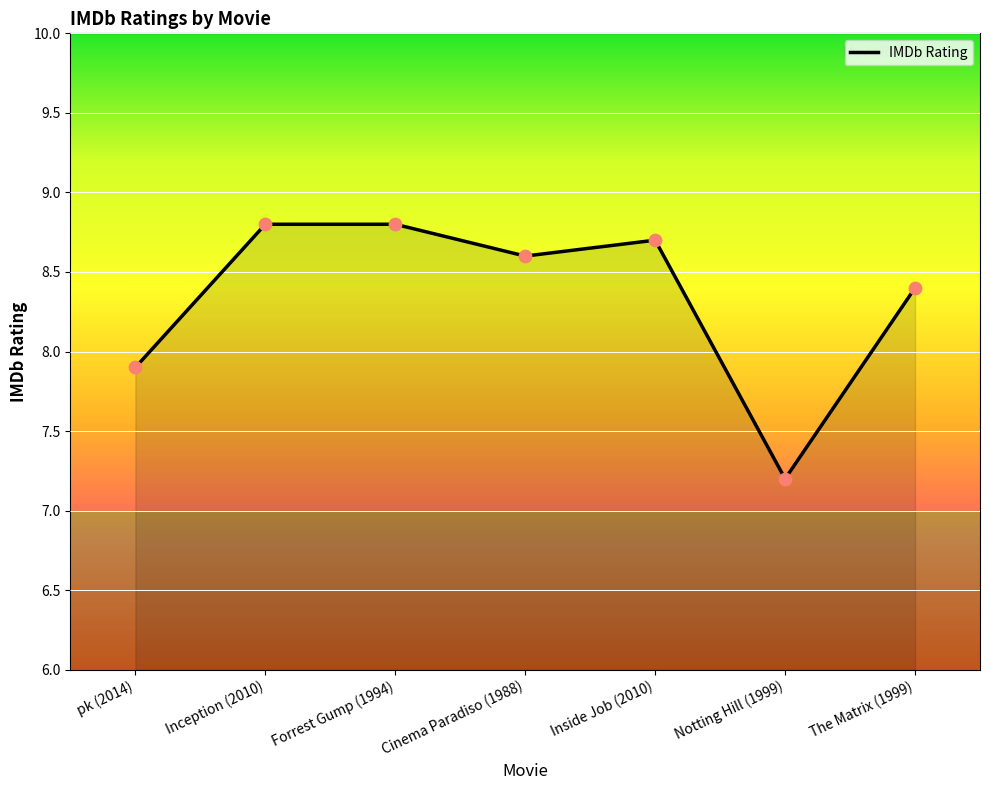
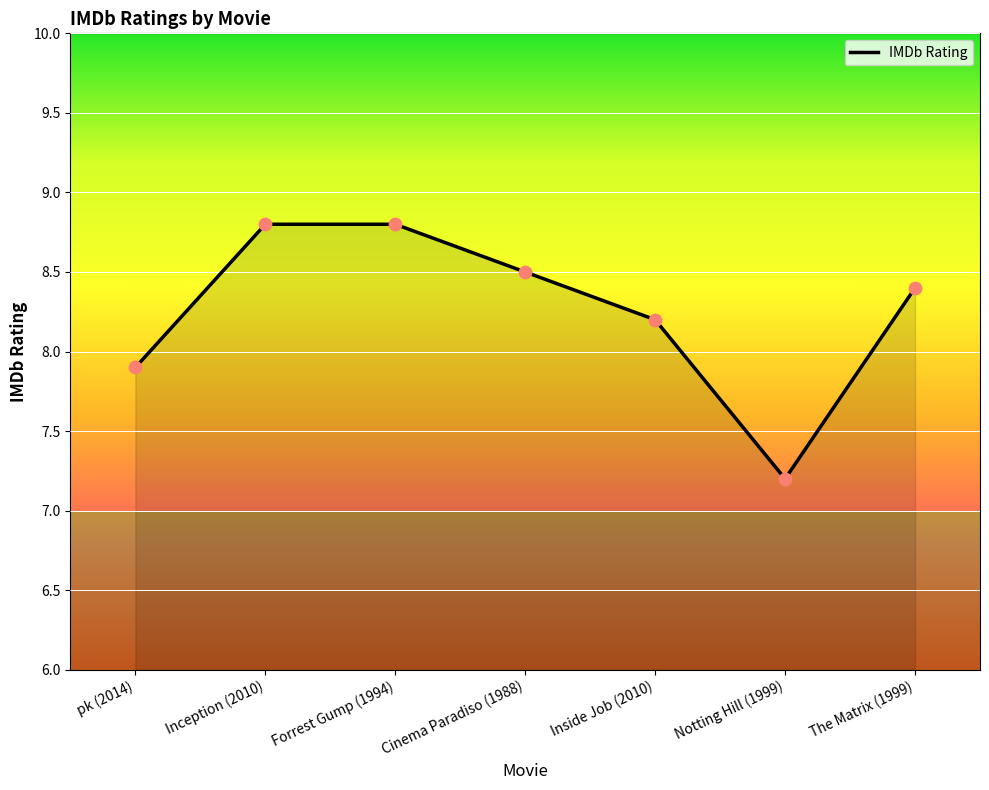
  {
    "pk (2014)": 7.9,
    "Inception (2010)": 8.8,
    "Forrest Gump (1994)": 8.8,
-   "Cinema Paradiso (1988)": 8.6,
-   "Inside Job (2010)": 8.7,
+   "Cinema Paradiso (1988)": 8.5,
+   "Inside Job (2010)": 8.2,
    "Notting Hill (1999)": 7.2,
    "The Matrix (1999)": 8.4
  }
